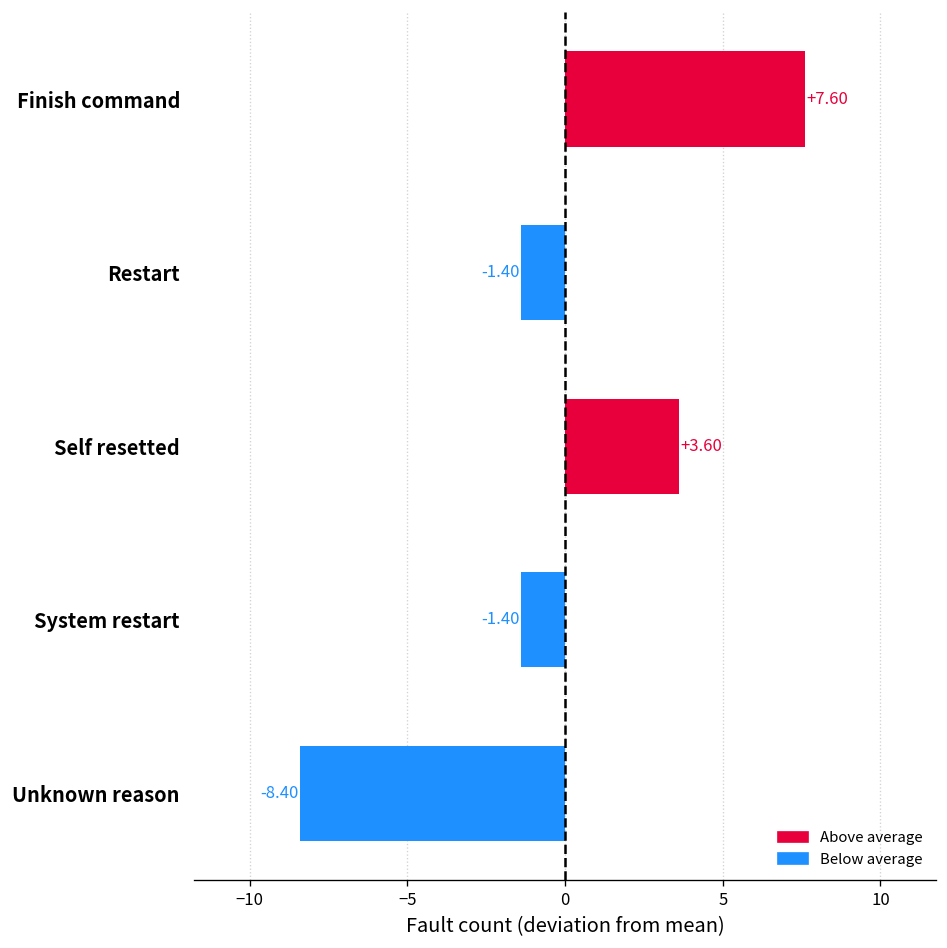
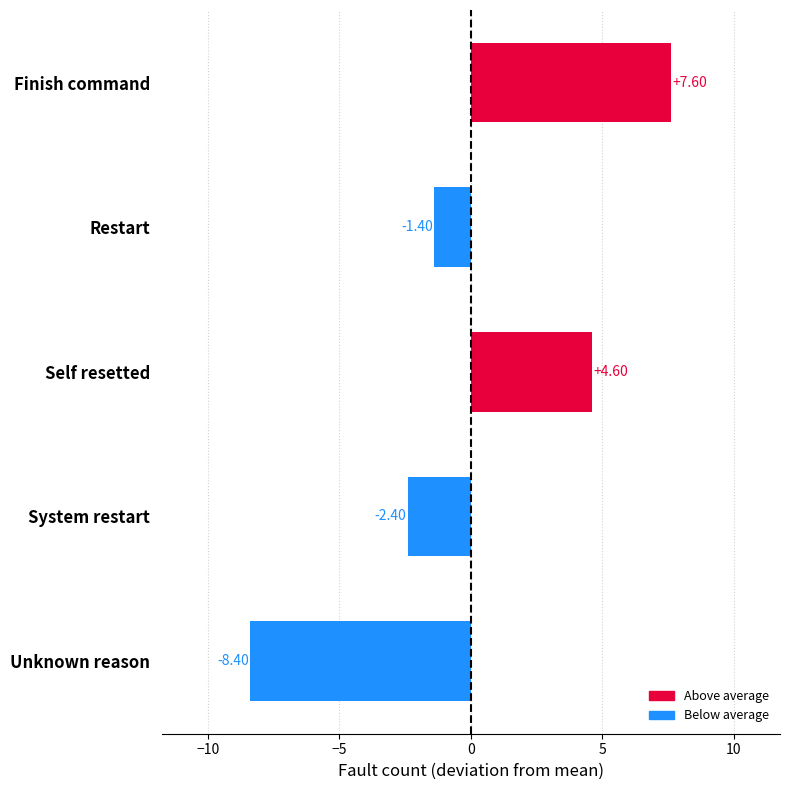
  {
    "Finish command": "+7.60",
    "Restart": "-1.40",
-   "Self resetted": "+3.60",
-   "System restart": "-1.40",
+   "Self resetted": "+4.60",
+   "System restart": "-2.40",
    "Unknown reason": "-8.40"
  }
